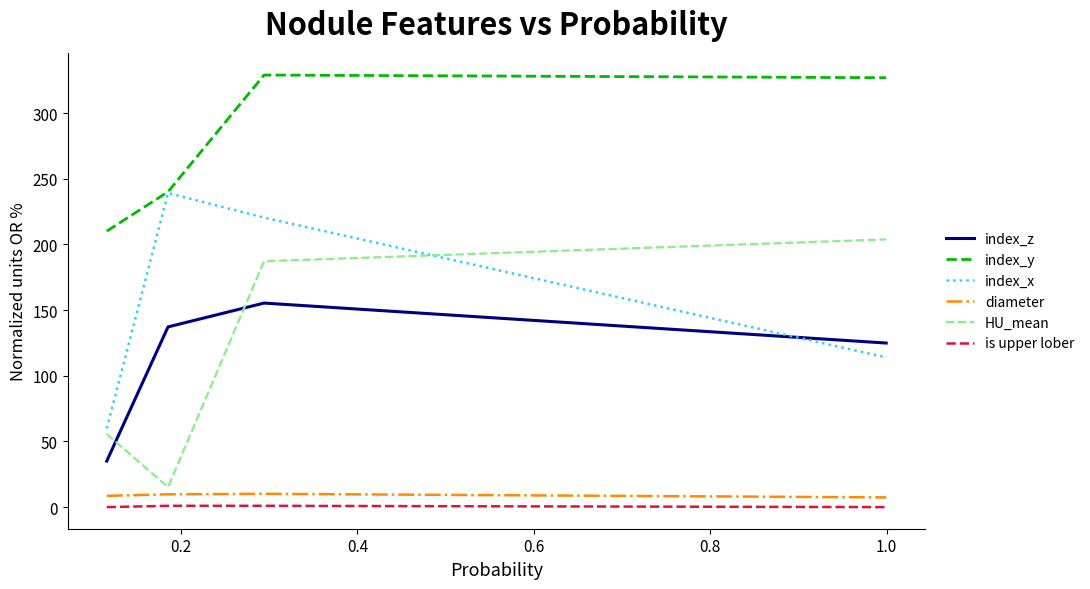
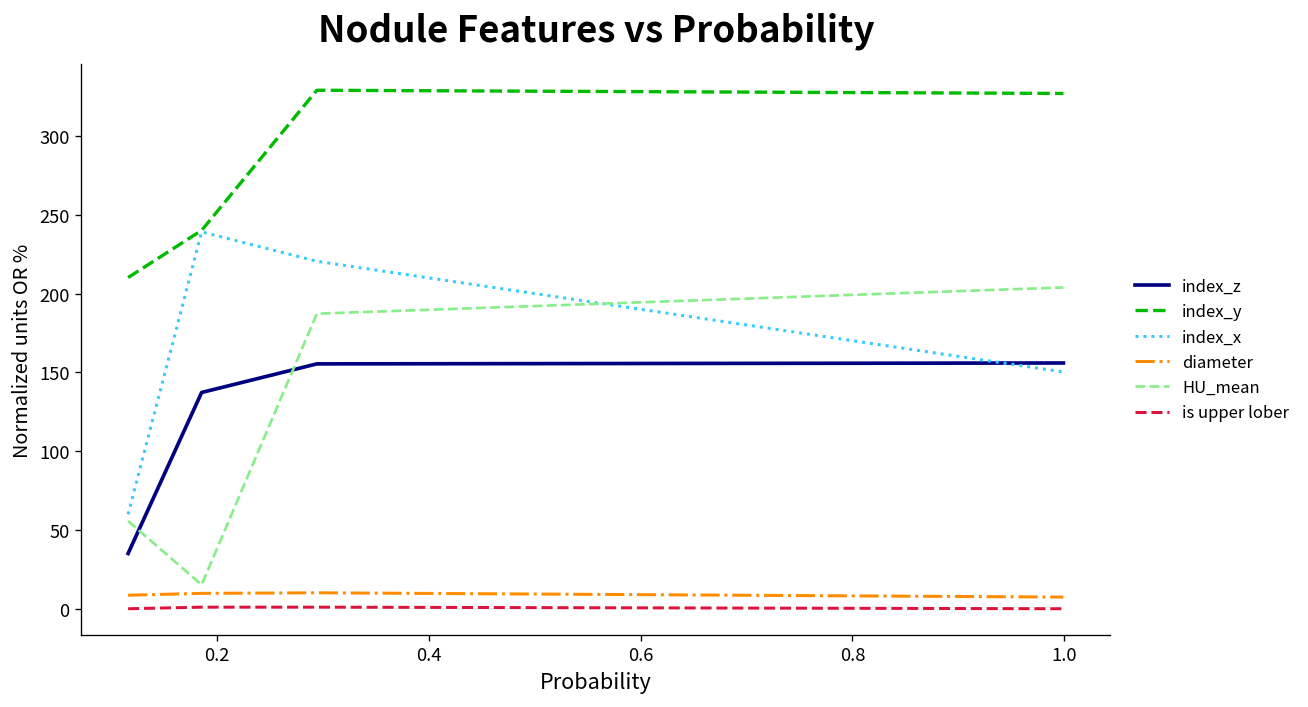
  {
    "index_z": {
-     "1.0": 125
+     "1.0": 156
    },
    "index_y": {
      "1.0": 327
    },
    "index_x": {
-     "1.0": 114
+     "1.0": 150
    },
    "diameter": {
      "1.0": 7
    },
    "HU_mean": {
      "1.0": 204
    },
    "is upper lober": {
      "1.0": 0
    }
  }
